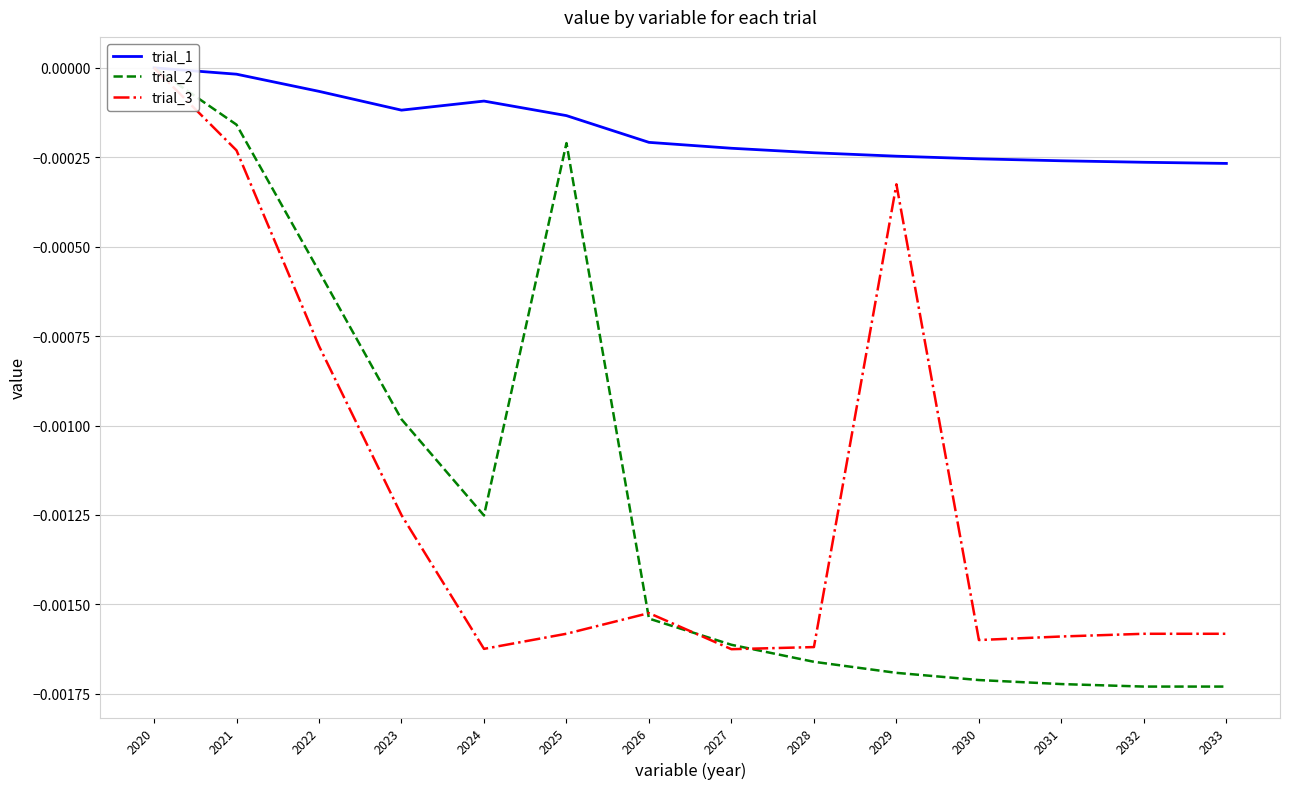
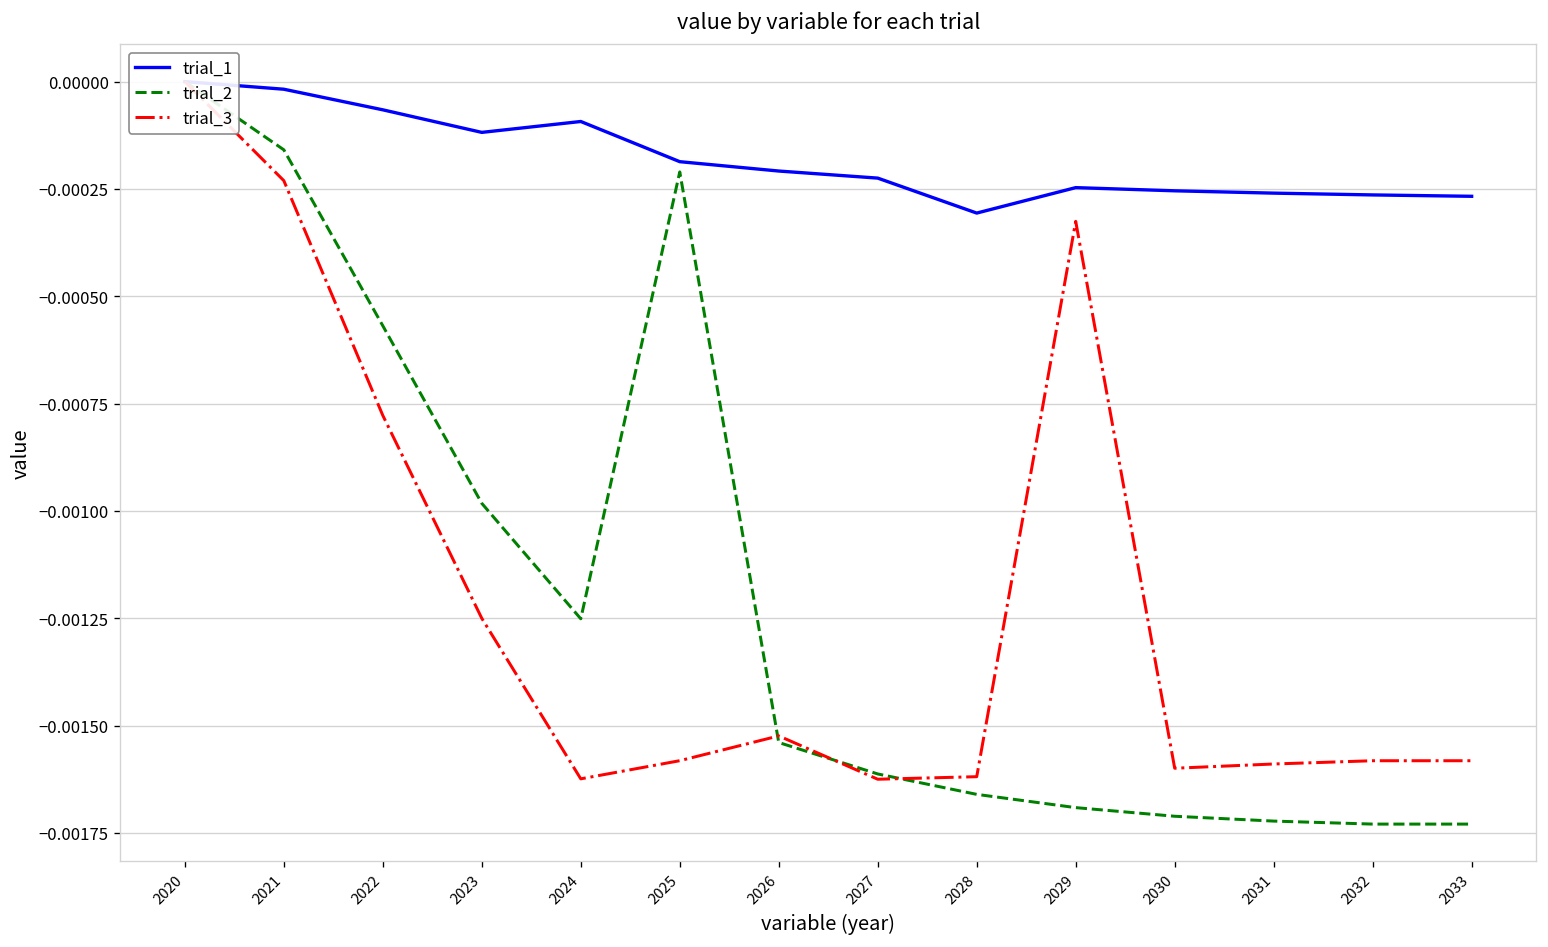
  {
    "trial_1": {
      "2021": -0.00002,
      "2022": -0.00007,
      "2023": -0.00012,
      "2024": -0.00009,
-     "2025": -0.00013,
+     "2025": -0.00019,
      "2026": -0.00021,
      "2027": -0.00022,
-     "2028": -0.00024,
+     "2028": -0.00031,
      "2029": -0.00025,
      "2030": -0.00025,
      "2031": -0.00026,
      "2032": -0.00026,
      "2033": -0.00027
    },
    "trial_2": {
      "2021": -0.00016,
      "2022": -0.00057,
      "2023": -0.00098,
      "2024": -0.00125,
      "2025": -0.00021,
      "2026": -0.00154,
      "2027": -0.00161,
      "2028": -0.00166,
      "2029": -0.00169,
      "2030": -0.00171,
      "2031": -0.00172,
      "2032": -0.00173,
      "2033": -0.00173
    },
    "trial_3": {
      "2021": -0.00023,
      "2022": -0.00078,
      "2023": -0.00125,
      "2024": -0.00162,
      "2025": -0.00158,
      "2026": -0.00152,
      "2027": -0.00163,
      "2028": -0.00162,
      "2029": -0.00033,
      "2030": -0.00160,
      "2031": -0.00159,
      "2032": -0.00158,
      "2033": -0.00158
    }
  }
